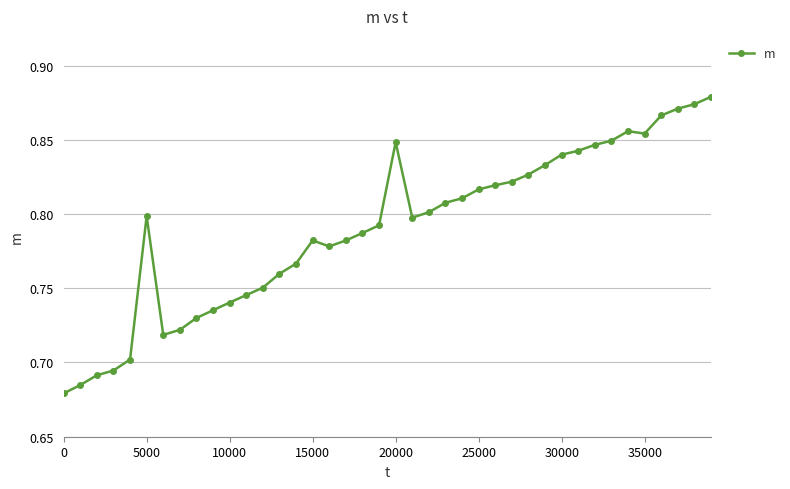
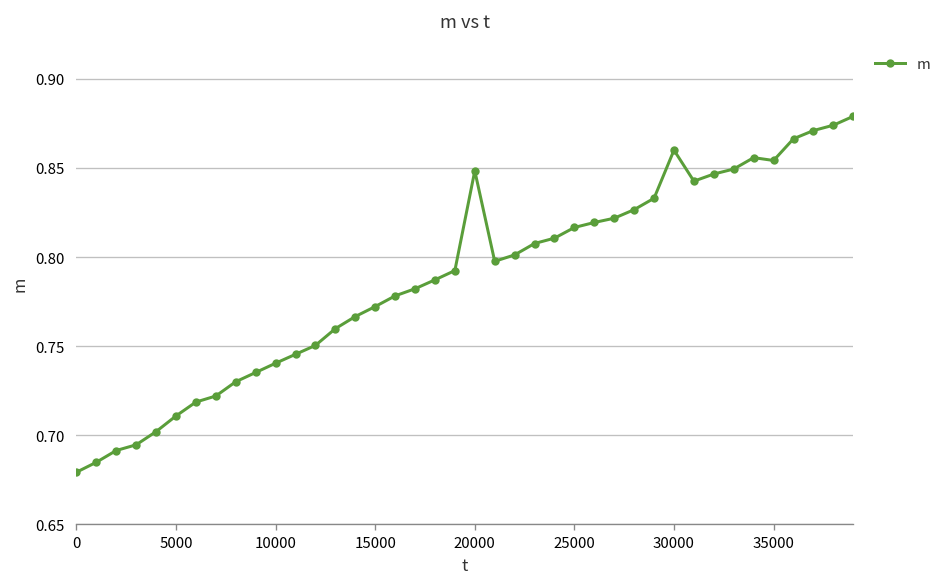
  {
    "0": 0.679,
-   "5000": 0.799,
+   "5000": 0.711,
    "10000": 0.740,
-   "15000": 0.782,
+   "15000": 0.772,
    "20000": 0.848,
    "25000": 0.817,
-   "30000": 0.84,
+   "30000": 0.86,
    "35000": 0.854
  }
